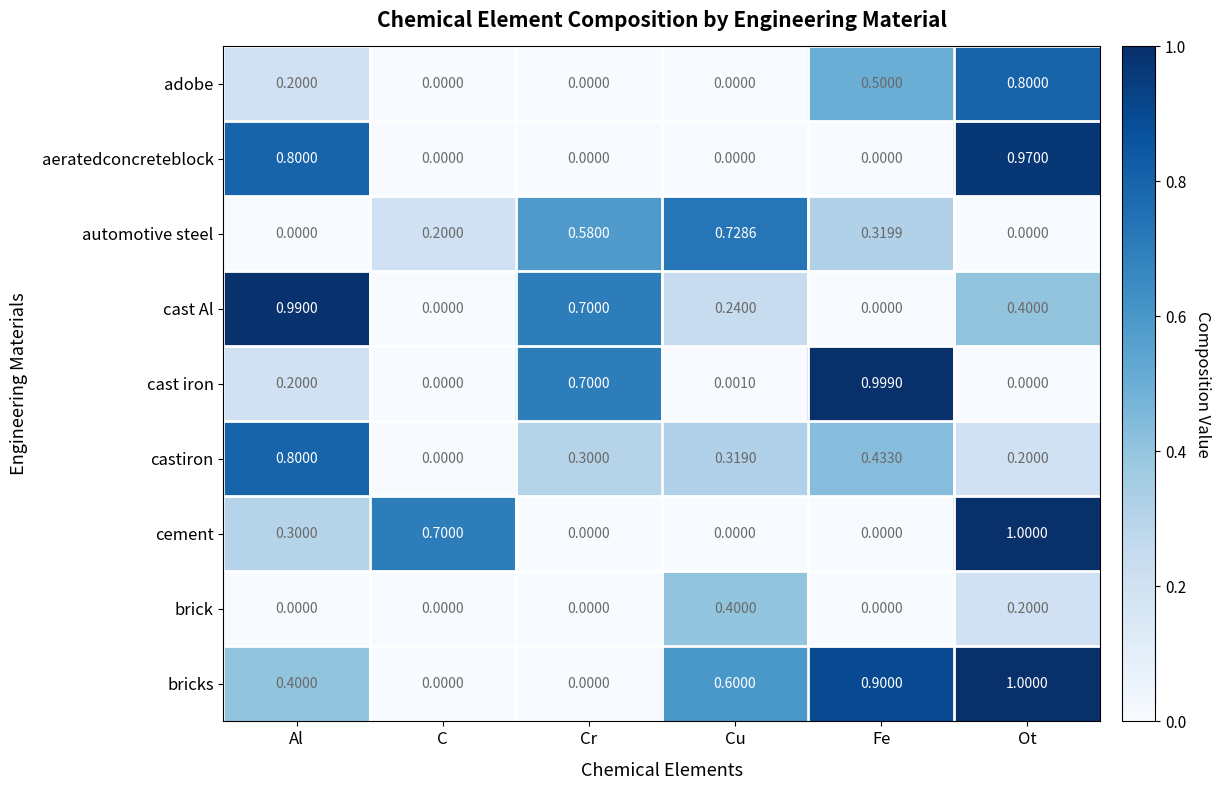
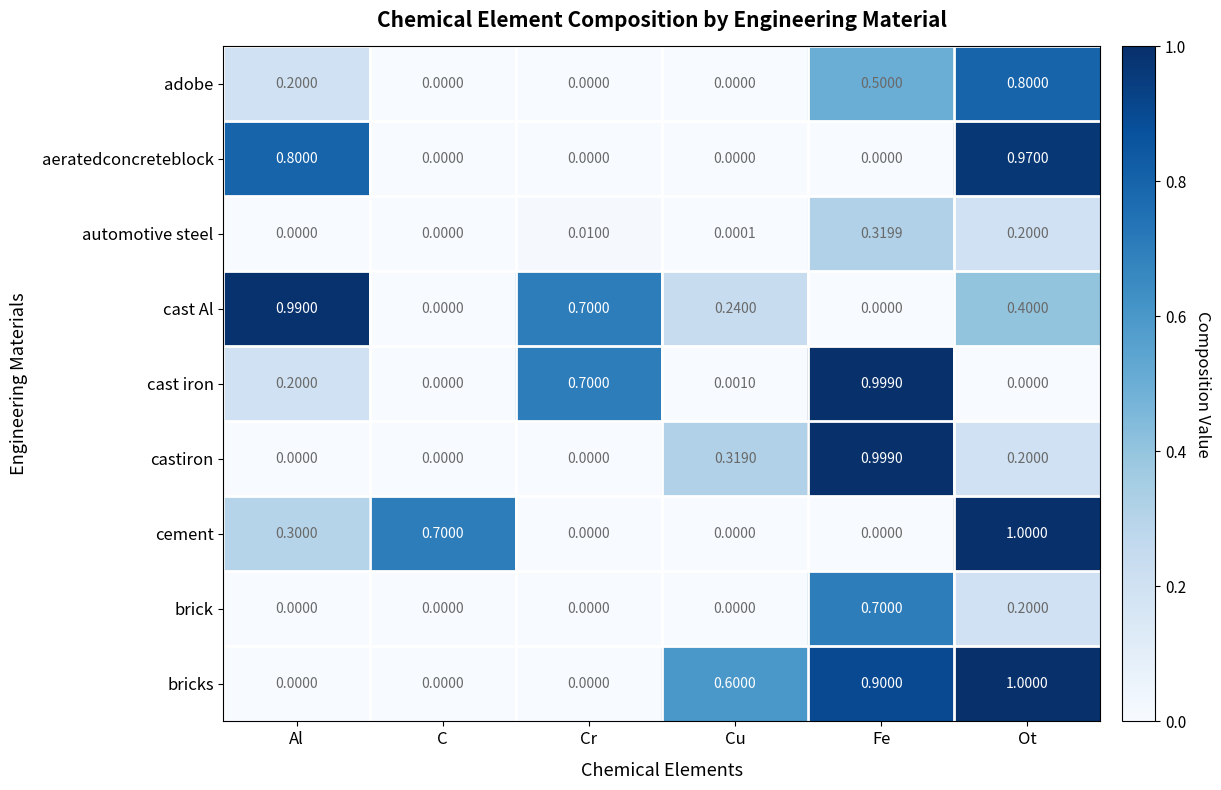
  {
    "adobe": {
      "Al": 0.2000,
      "C": 0.0000,
      "Cr": 0.0000,
      "Cu": 0.0000,
      "Fe": 0.5000,
      "Ot": 0.8000
    },
    "aeratedconcreteblock": {
      "Al": 0.8000,
      "C": 0.0000,
      "Cr": 0.0000,
      "Cu": 0.0000,
      "Fe": 0.0000,
      "Ot": 0.9700
    },
    "automotive steel": {
      "Al": 0.0000,
-     "C": 0.2000,
-     "Cr": 0.5800,
-     "Cu": 0.7286,
+     "C": 0.0000,
+     "Cr": 0.0100,
+     "Cu": 0.0001,
      "Fe": 0.3199,
-     "Ot": 0.0000
+     "Ot": 0.2000
    },
    "cast Al": {
      "Al": 0.9900,
      "C": 0.0000,
      "Cr": 0.7000,
      "Cu": 0.2400,
      "Fe": 0.0000,
      "Ot": 0.4000
    },
    "cast iron": {
      "Al": 0.2000,
      "C": 0.0000,
      "Cr": 0.7000,
      "Cu": 0.0010,
      "Fe": 0.9990,
      "Ot": 0.0000
    },
    "castiron": {
-     "Al": 0.8000,
+     "Al": 0.0000,
      "C": 0.0000,
-     "Cr": 0.3000,
+     "Cr": 0.0000,
      "Cu": 0.3190,
-     "Fe": 0.4330,
+     "Fe": 0.9990,
      "Ot": 0.2000
    },
    "cement": {
      "Al": 0.3000,
      "C": 0.7000,
      "Cr": 0.0000,
      "Cu": 0.0000,
      "Fe": 0.0000,
      "Ot": 1.0000
    },
    "brick": {
      "Al": 0.0000,
      "C": 0.0000,
      "Cr": 0.0000,
-     "Cu": 0.4000,
-     "Fe": 0.0000,
+     "Cu": 0.0000,
+     "Fe": 0.7000,
      "Ot": 0.2000
    },
    "bricks": {
-     "Al": 0.4000,
+     "Al": 0.0000,
      "C": 0.0000,
      "Cr": 0.0000,
      "Cu": 0.6000,
      "Fe": 0.9000,
      "Ot": 1.0000
    }
  }
